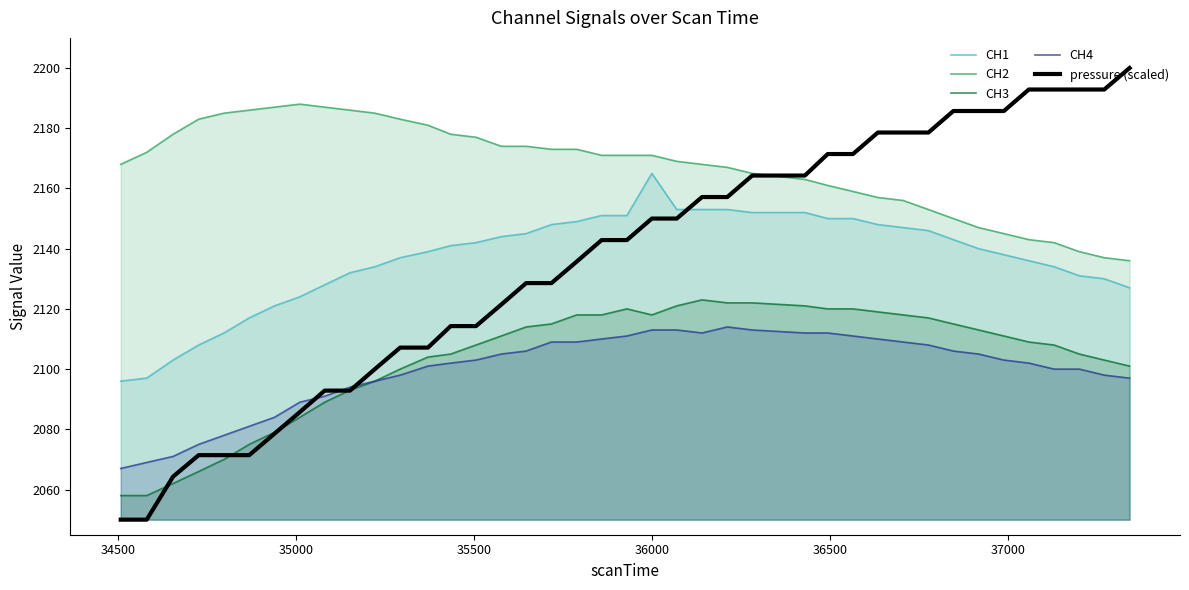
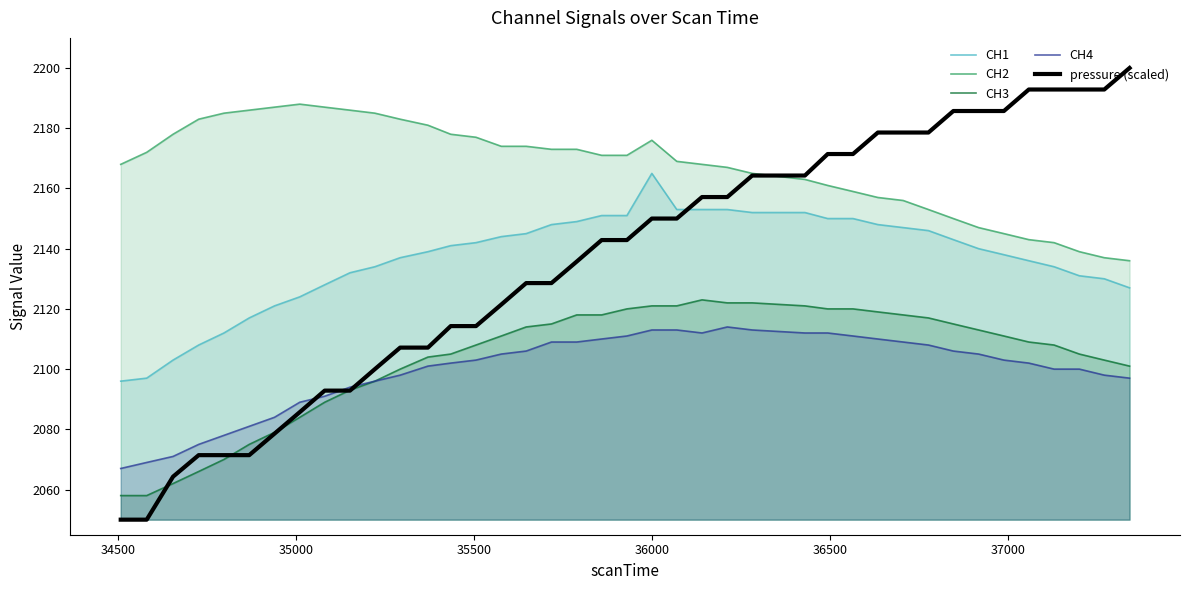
  {
    "CH1": {
      "36000": 2165
    },
    "CH2": {
-     "36000": 2171
+     "36000": 2176
    },
    "CH3": {
-     "36000": 2118
+     "36000": 2121
    },
    "CH4": {
      "36000": 2113
    },
    "pressure (scaled)": {
      "36000": 2150
    }
  }
